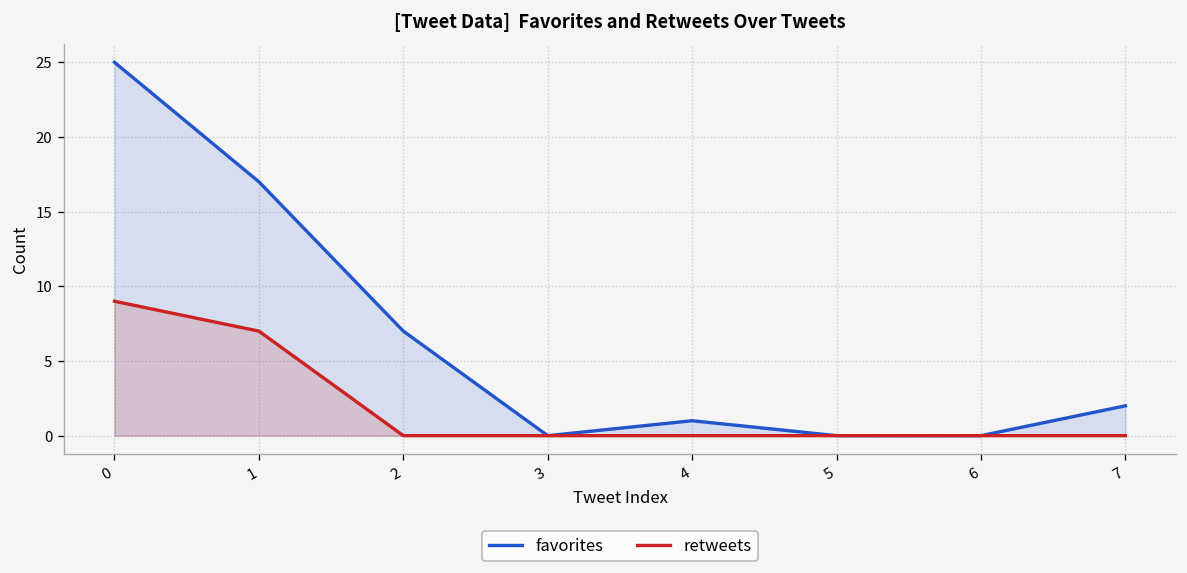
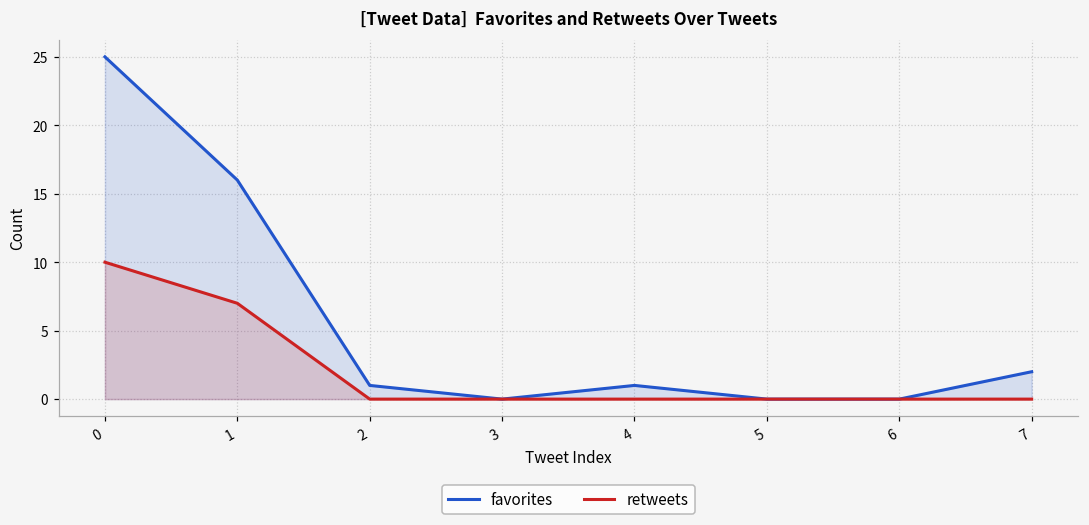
  {
    "favorites": {
      "0": 25,
-     "1": 17,
-     "2": 7,
+     "1": 16,
+     "2": 1,
      "4": 1,
      "7": 2
    },
    "retweets": {
-     "0": 9,
+     "0": 10,
      "1": 7,
      "2": 0,
      "4": 0,
      "7": 0
    }
  }
